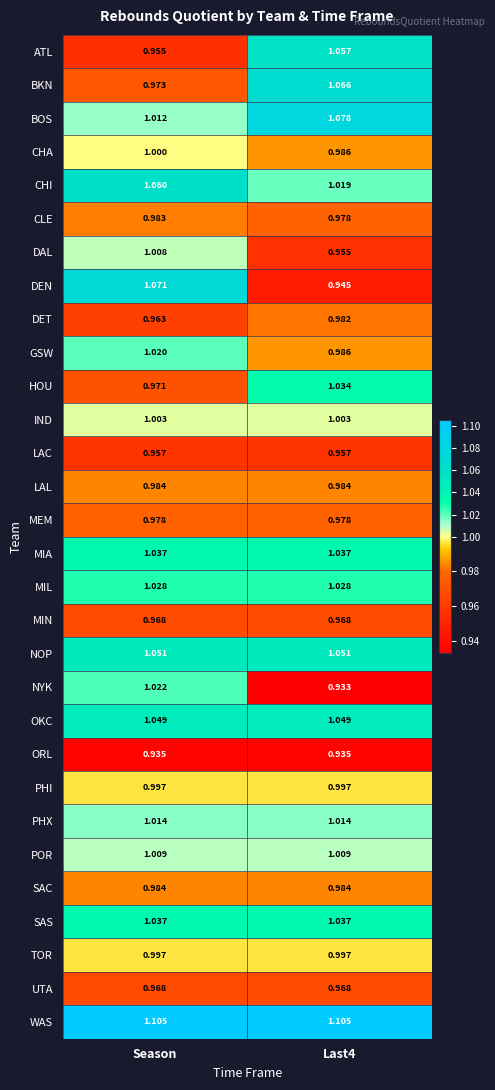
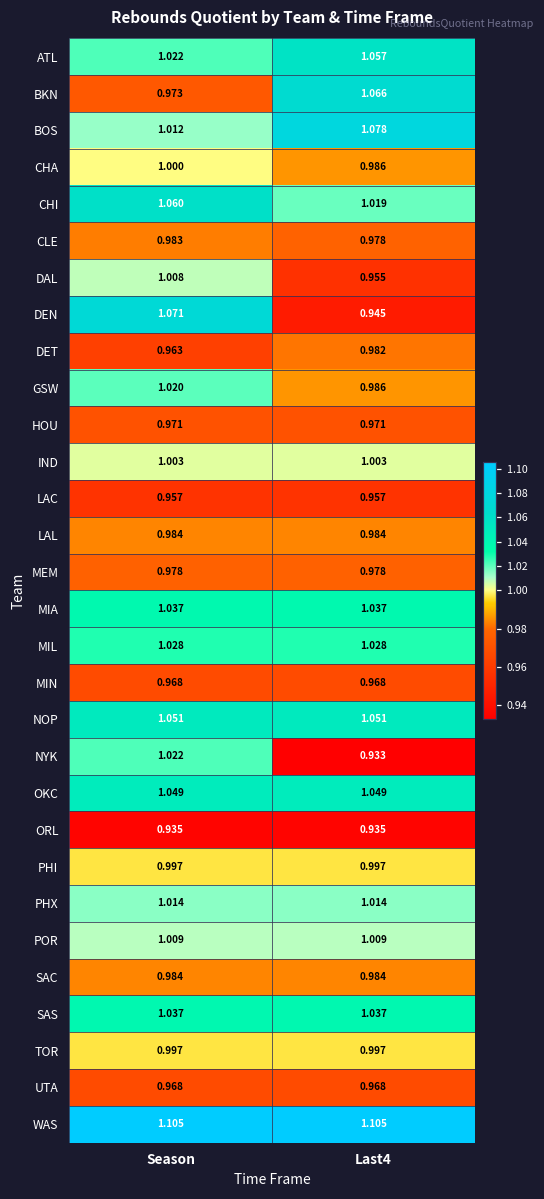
  {
    "ATL": {
-     "Season": 0.955,
+     "Season": 1.022,
      "Last4": 1.057
    },
    "BKN": {
      "Season": 0.973,
      "Last4": 1.066
    },
    "BOS": {
      "Season": 1.012,
      "Last4": 1.078
    },
    "CHA": {
      "Season": 1.000,
      "Last4": 0.986
    },
    "CHI": {
      "Season": 1.060,
      "Last4": 1.019
    },
    "CLE": {
      "Season": 0.983,
      "Last4": 0.978
    },
    "DAL": {
      "Season": 1.008,
      "Last4": 0.955
    },
    "DEN": {
      "Season": 1.071,
      "Last4": 0.945
    },
    "DET": {
      "Season": 0.963,
      "Last4": 0.982
    },
    "GSW": {
      "Season": 1.020,
      "Last4": 0.986
    },
    "HOU": {
      "Season": 0.971,
-     "Last4": 1.034
+     "Last4": 0.971
    },
    "IND": {
      "Season": 1.003,
      "Last4": 1.003
    },
    "LAC": {
      "Season": 0.957,
      "Last4": 0.957
    },
    "LAL": {
      "Season": 0.984,
      "Last4": 0.984
    },
    "MEM": {
      "Season": 0.978,
      "Last4": 0.978
    },
    "MIA": {
      "Season": 1.037,
      "Last4": 1.037
    },
    "MIL": {
      "Season": 1.028,
      "Last4": 1.028
    },
    "MIN": {
      "Season": 0.968,
      "Last4": 0.968
    },
    "NOP": {
      "Season": 1.051,
      "Last4": 1.051
    },
    "NYK": {
      "Season": 1.022,
      "Last4": 0.933
    },
    "OKC": {
      "Season": 1.049,
      "Last4": 1.049
    },
    "ORL": {
      "Season": 0.935,
      "Last4": 0.935
    },
    "PHI": {
      "Season": 0.997,
      "Last4": 0.997
    },
    "PHX": {
      "Season": 1.014,
      "Last4": 1.014
    },
    "POR": {
      "Season": 1.009,
      "Last4": 1.009
    },
    "SAC": {
      "Season": 0.984,
      "Last4": 0.984
    },
    "SAS": {
      "Season": 1.037,
      "Last4": 1.037
    },
    "TOR": {
      "Season": 0.997,
      "Last4": 0.997
    },
    "UTA": {
      "Season": 0.968,
      "Last4": 0.968
    },
    "WAS": {
      "Season": 1.105,
      "Last4": 1.105
    }
  }
